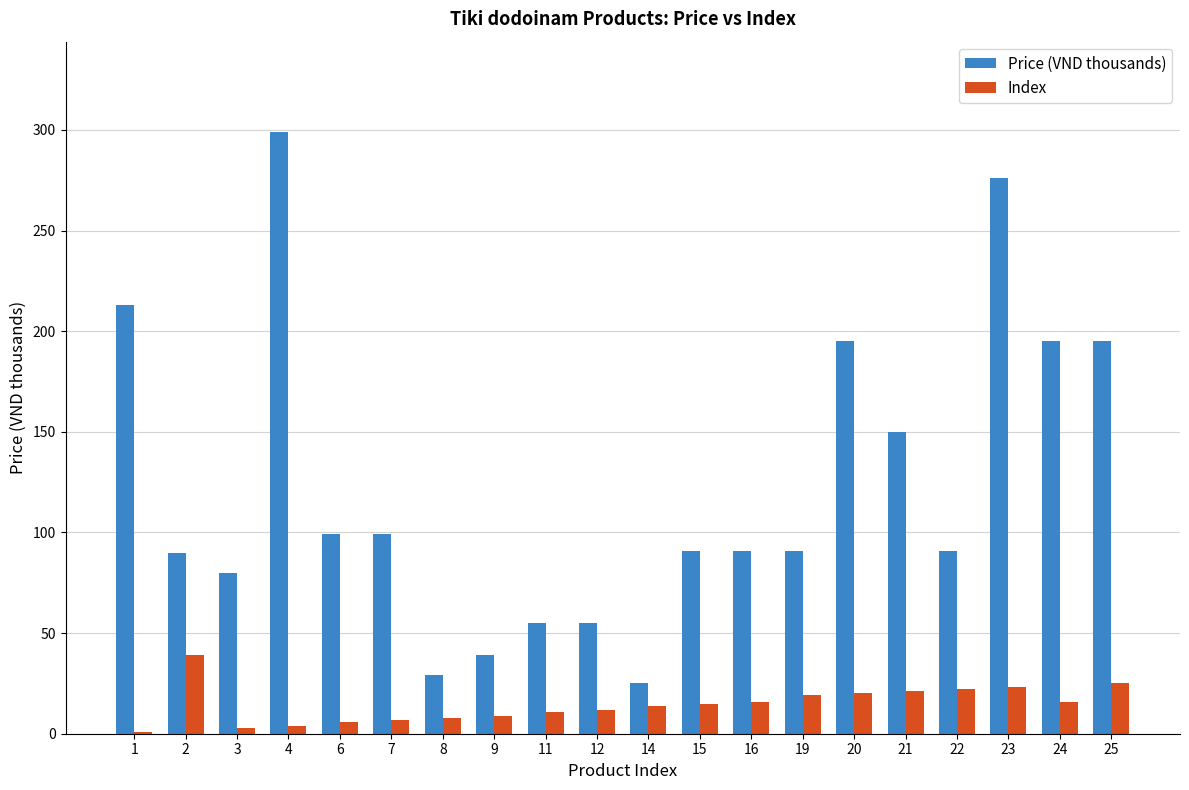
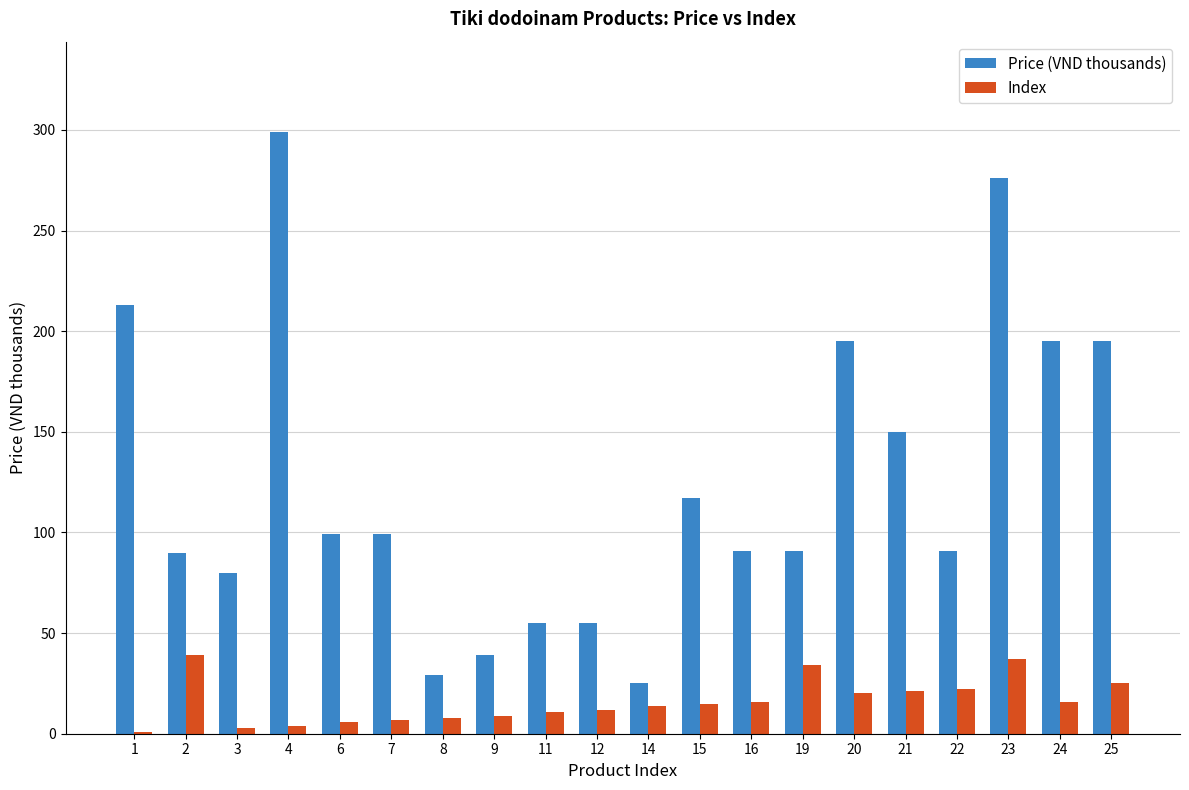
  {
    "Price (VND thousands)": {
      "1": 213,
      "2": 90,
      "3": 80,
      "4": 299,
      "6": 99,
      "7": 99,
      "8": 29,
      "9": 39,
      "11": 55,
      "12": 55,
      "14": 25,
-     "15": 91,
+     "15": 117,
      "16": 91,
      "19": 91,
      "20": 195,
      "21": 150,
      "22": 91,
      "23": 276,
      "24": 195,
      "25": 195
    },
    "Index": {
      "2": 39,
      "3": 3,
      "4": 4,
      "6": 6,
      "7": 7,
      "8": 8,
      "9": 9,
      "11": 11,
      "12": 12,
      "14": 14,
      "15": 15,
      "16": 16,
-     "19": 19,
+     "19": 34,
      "20": 20,
      "21": 21,
      "22": 22,
-     "23": 23,
+     "23": 37,
      "24": 16,
      "25": 25
    }
  }
